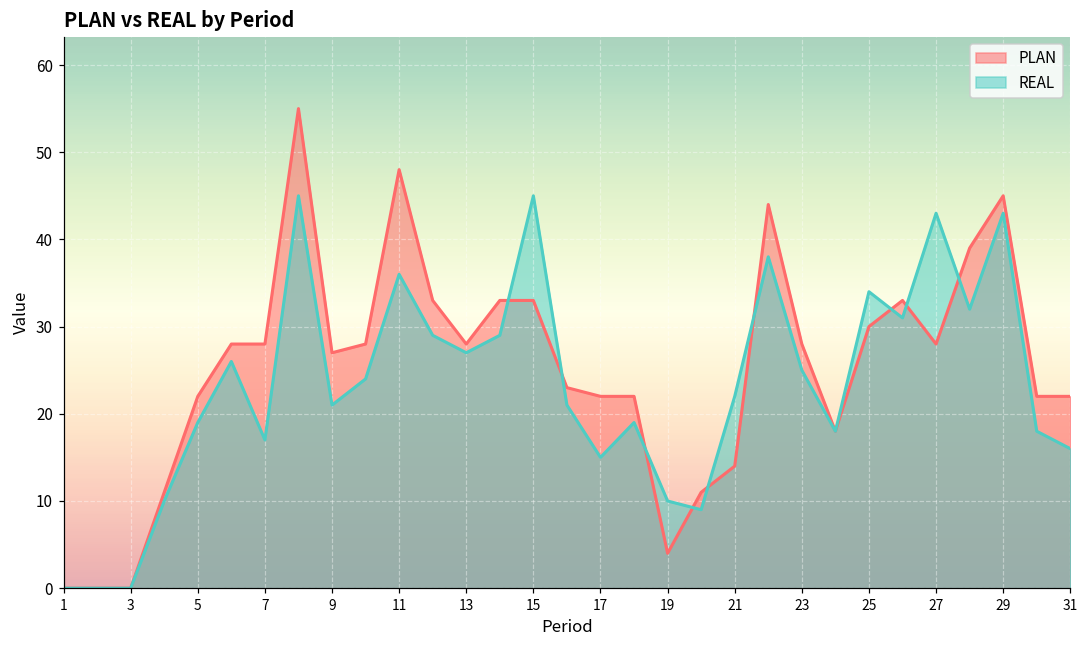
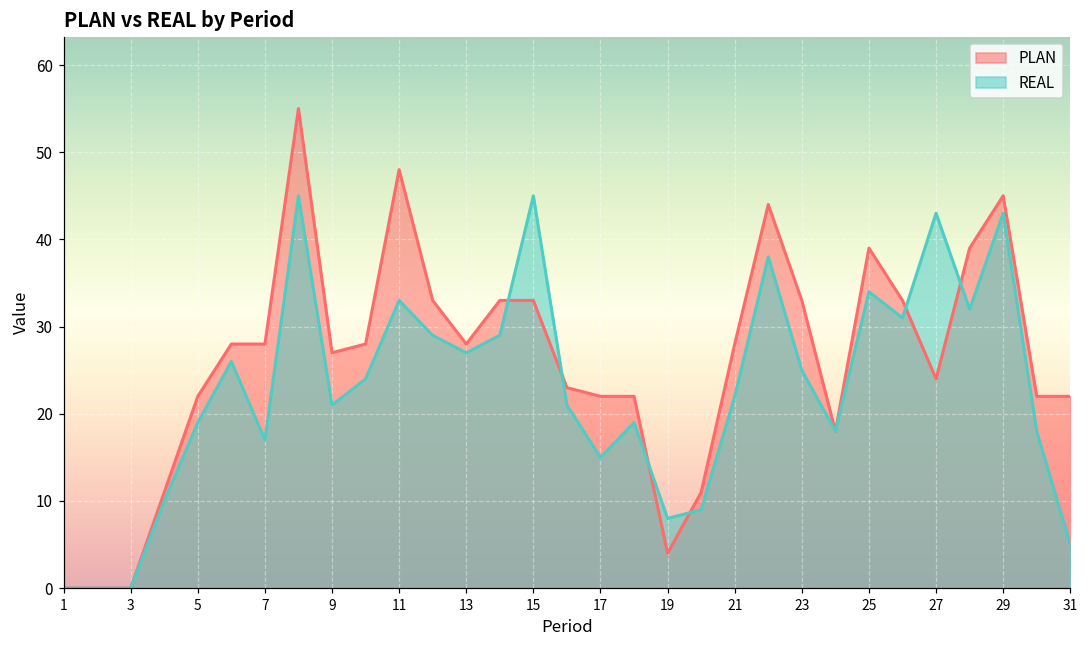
  {
    "PLAN": {
      "5": 22,
      "7": 28,
      "9": 27,
      "11": 48,
      "13": 28,
      "15": 33,
      "17": 22,
      "19": 4,
-     "21": 14,
-     "23": 28,
-     "25": 30,
-     "27": 28,
+     "21": 28,
+     "23": 33,
+     "25": 39,
+     "27": 24,
      "29": 45,
      "31": 22
    },
    "REAL": {
      "5": 19,
      "7": 17,
      "9": 21,
-     "11": 36,
+     "11": 33,
      "13": 27,
      "15": 45,
      "17": 15,
-     "19": 10,
+     "19": 8,
      "21": 22,
      "23": 25,
      "25": 34,
      "27": 43,
      "29": 43,
-     "31": 16
+     "31": 5
    }
  }
